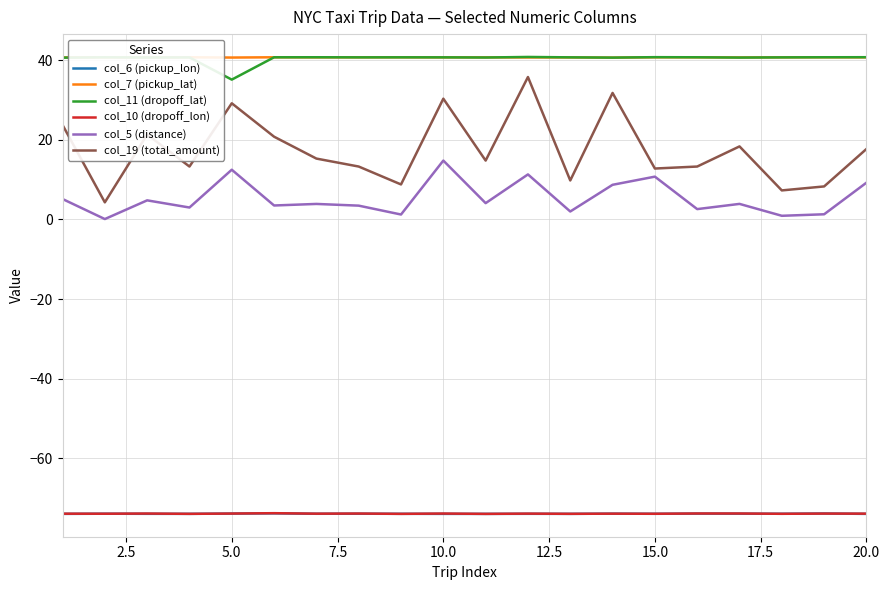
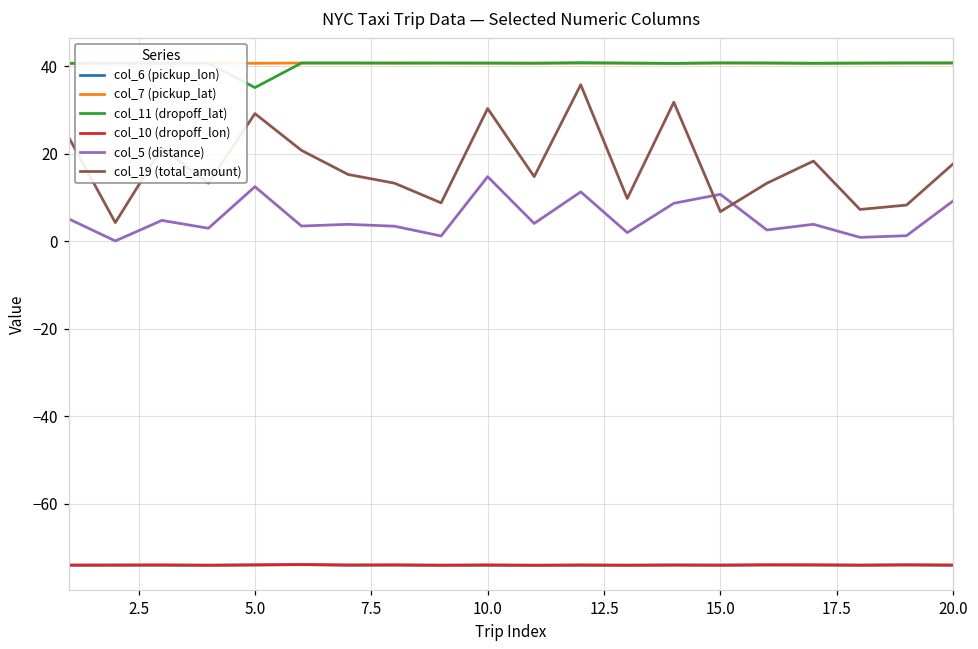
  {
    "col_10 (dropoff_lon)": {
      "5.0": -74,
      "10.0": -74,
      "15.0": -74,
      "20.0": -74
    },
    "col_7 (pickup_lat)": {
      "5.0": 41
    },
    "col_11 (dropoff_lat)": {
      "5.0": 35
    },
    "col_5 (distance)": {
      "5.0": 13,
      "10.0": 15,
      "15.0": 11,
      "20.0": 9
    },
    "col_19 (total_amount)": {
      "5.0": 29,
      "10.0": 30,
-     "15.0": 13,
+     "15.0": 7,
      "20.0": 18
    }
  }
